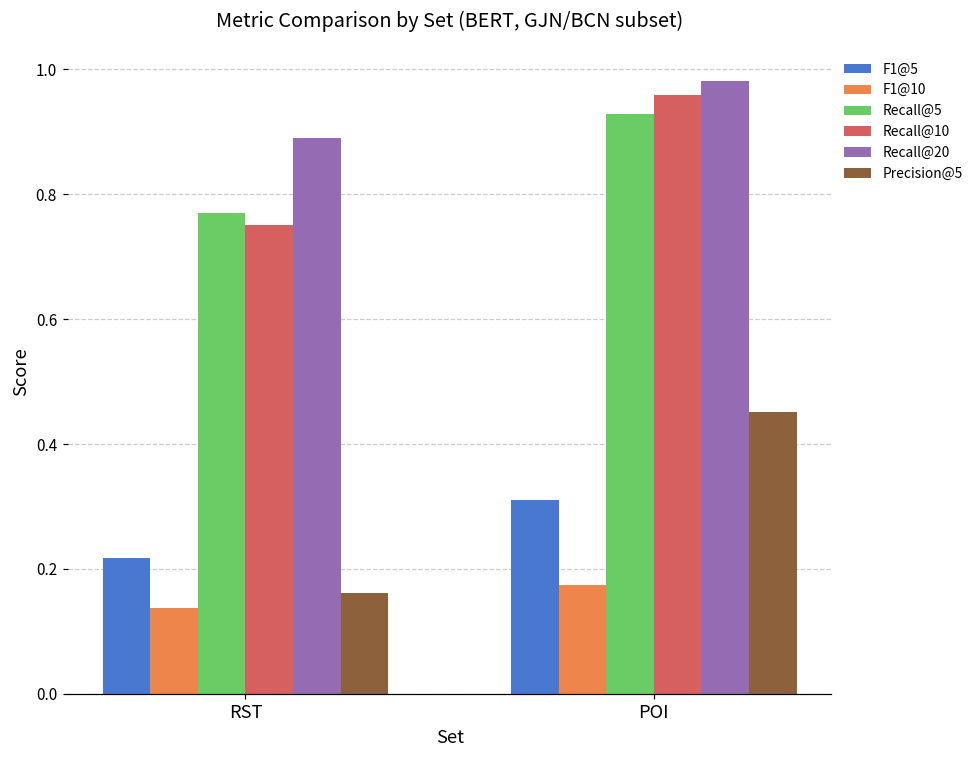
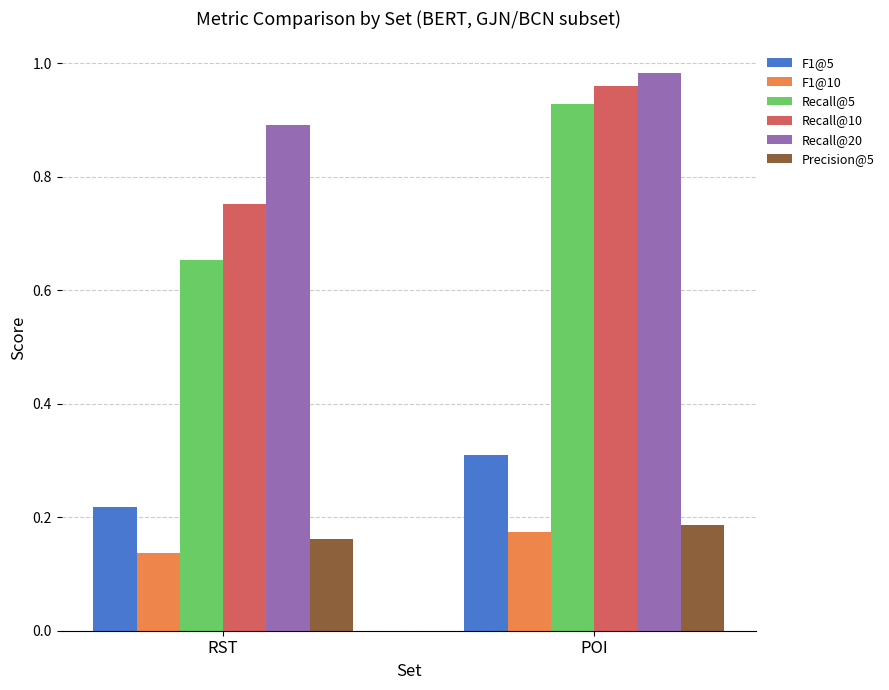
  {
    "F1@5": {
      "RST": 0.22,
      "POI": 0.31
    },
    "Recall@5": {
-     "RST": 0.77,
+     "RST": 0.65,
      "POI": 0.93
    },
    "Recall@20": {
      "RST": 0.89,
      "POI": 0.98
    },
    "Precision@5": {
      "RST": 0.16,
-     "POI": 0.45
+     "POI": 0.19
    }
  }
